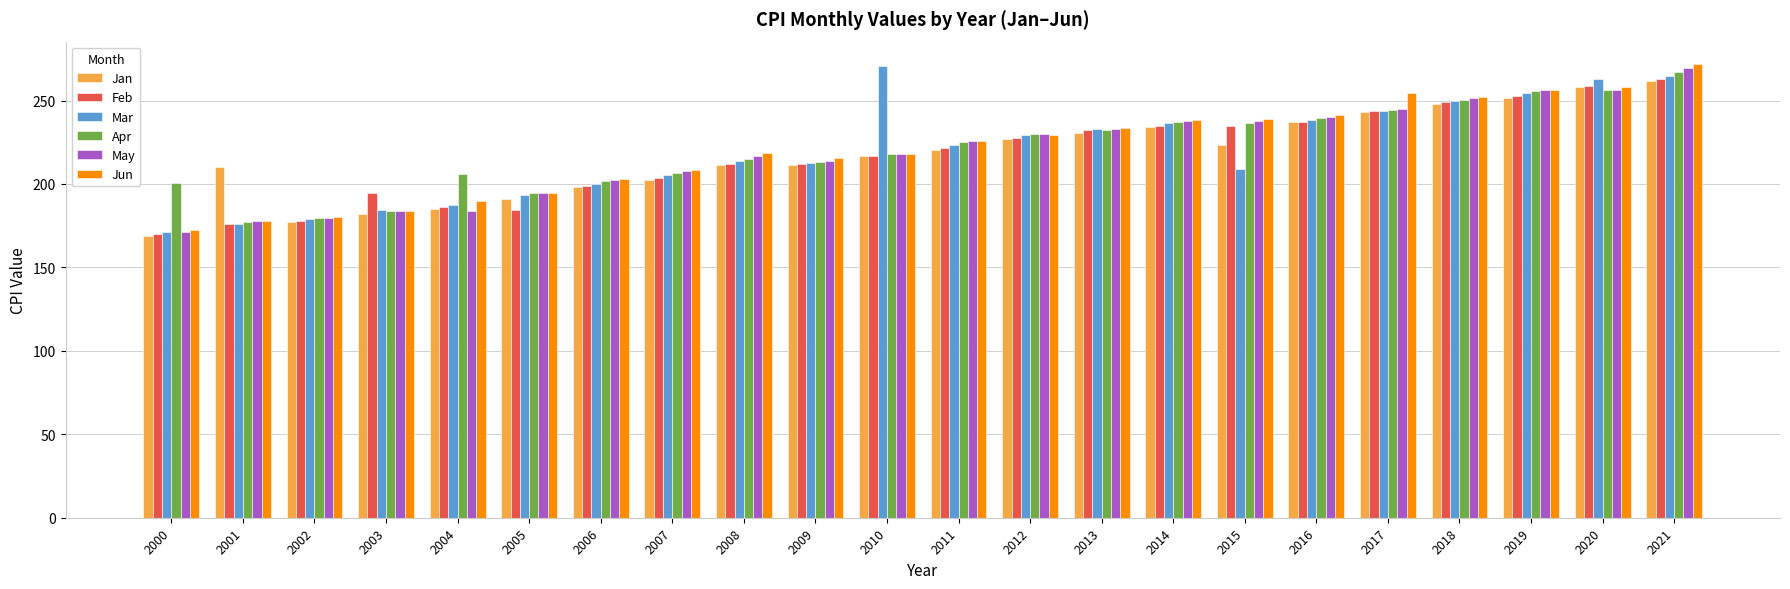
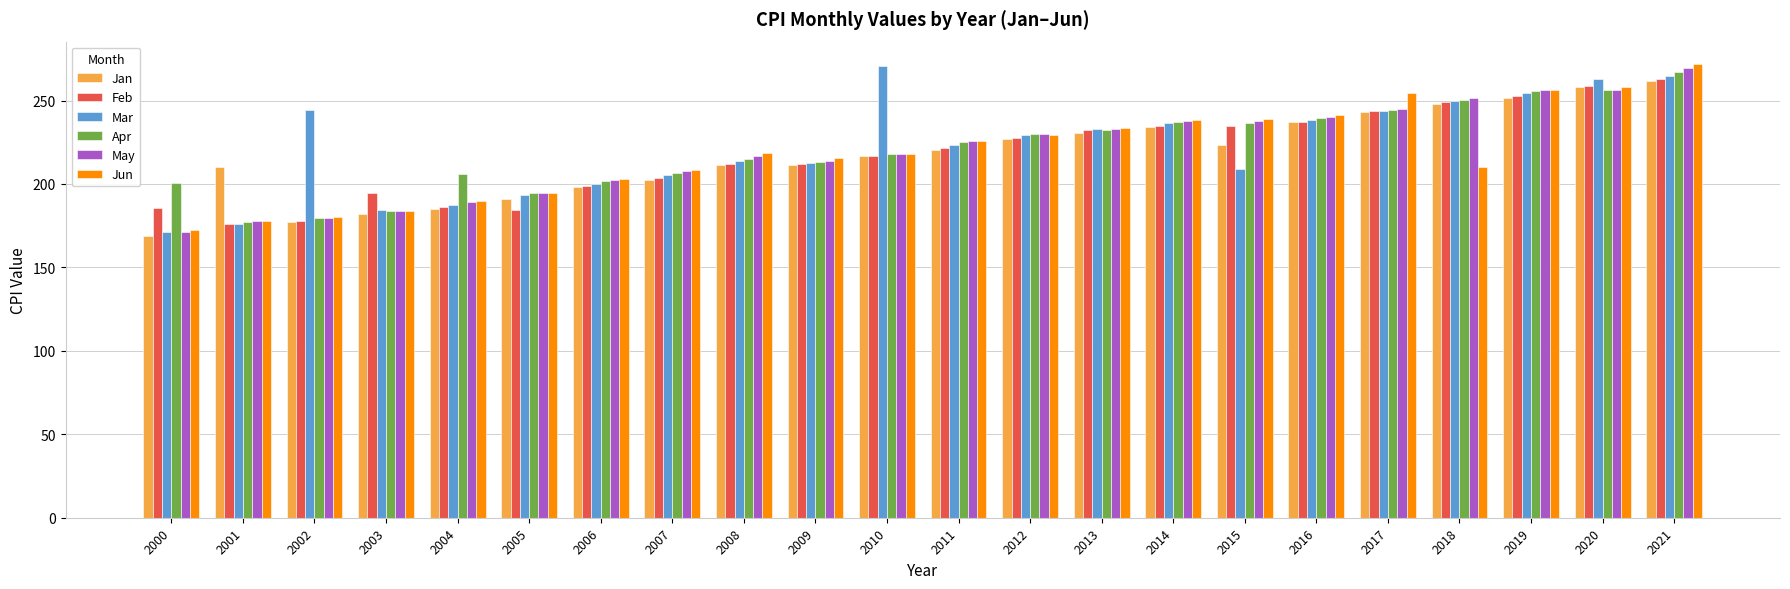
  {
    "Jan": {
      "2000": 169,
      "2001": 210,
      "2002": 177,
      "2003": 182,
      "2004": 185,
      "2005": 191,
      "2006": 198,
      "2007": 202,
      "2008": 211,
      "2009": 211,
      "2010": 217,
      "2011": 220,
      "2012": 227,
      "2013": 230,
      "2014": 234,
      "2015": 223,
      "2016": 237,
      "2017": 243,
      "2018": 248,
      "2019": 252,
      "2020": 258,
      "2021": 262
    },
    "Feb": {
-     "2000": 170,
+     "2000": 186,
      "2001": 176,
      "2002": 178,
      "2003": 195,
      "2004": 186,
      "2005": 185,
      "2006": 199,
      "2007": 204,
      "2008": 212,
      "2009": 212,
      "2010": 217,
      "2011": 221,
      "2012": 228,
      "2013": 232,
      "2014": 235,
      "2015": 235,
      "2016": 237,
      "2017": 244,
      "2018": 249,
      "2019": 253,
      "2020": 259,
      "2021": 263
    },
    "Mar": {
      "2000": 171,
      "2001": 176,
-     "2002": 179,
+     "2002": 245,
      "2003": 184,
      "2004": 187,
      "2005": 193,
      "2006": 200,
      "2007": 205,
      "2008": 214,
      "2009": 213,
      "2010": 271,
      "2011": 223,
      "2012": 229,
      "2013": 233,
      "2014": 236,
      "2015": 209,
      "2016": 238,
      "2017": 244,
      "2018": 250,
      "2019": 254,
      "2020": 263,
      "2021": 265
    },
    "Apr": {
      "2000": 201,
      "2001": 177,
      "2002": 180,
      "2003": 184,
      "2004": 206,
      "2005": 195,
      "2006": 202,
      "2007": 207,
      "2008": 215,
      "2009": 213,
      "2010": 218,
      "2011": 225,
      "2012": 230,
      "2013": 233,
      "2014": 237,
      "2015": 237,
      "2016": 239,
      "2017": 245,
      "2018": 251,
      "2019": 256,
      "2020": 256,
      "2021": 267
    },
    "May": {
      "2000": 172,
      "2001": 178,
      "2002": 180,
      "2003": 184,
-     "2004": 184,
+     "2004": 189,
      "2005": 194,
      "2006": 203,
      "2007": 208,
      "2008": 217,
      "2009": 214,
      "2010": 218,
      "2011": 226,
      "2012": 230,
      "2013": 233,
      "2014": 238,
      "2015": 238,
      "2016": 240,
      "2017": 245,
      "2018": 252,
      "2019": 256,
      "2020": 256,
      "2021": 269
    },
    "Jun": {
      "2000": 172,
      "2001": 178,
      "2002": 180,
      "2003": 184,
      "2004": 190,
      "2005": 195,
      "2006": 203,
      "2007": 208,
      "2008": 219,
      "2009": 216,
      "2010": 218,
      "2011": 226,
      "2012": 229,
      "2013": 234,
      "2014": 238,
      "2015": 239,
      "2016": 241,
      "2017": 254,
-     "2018": 252,
+     "2018": 210,
      "2019": 256,
      "2020": 258,
      "2021": 272
    }
  }
